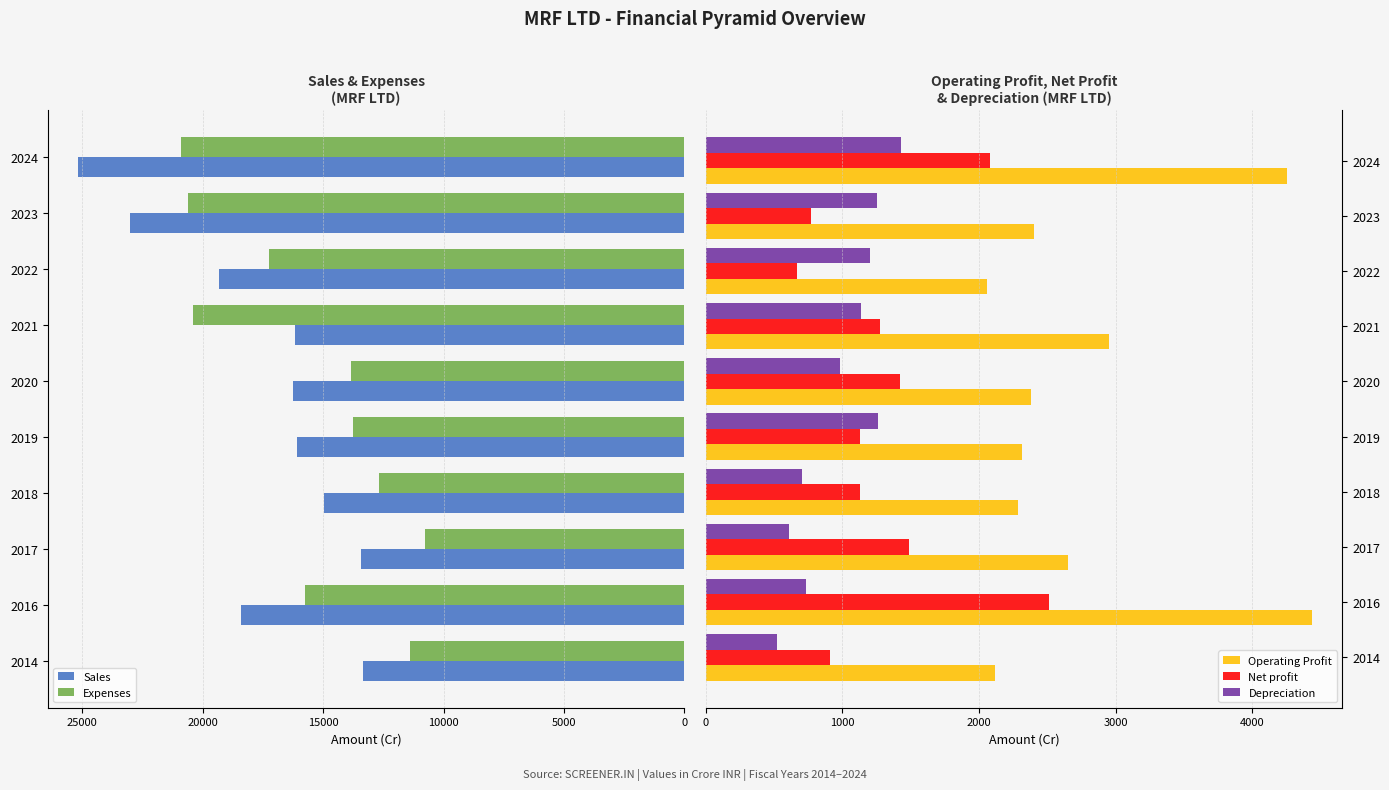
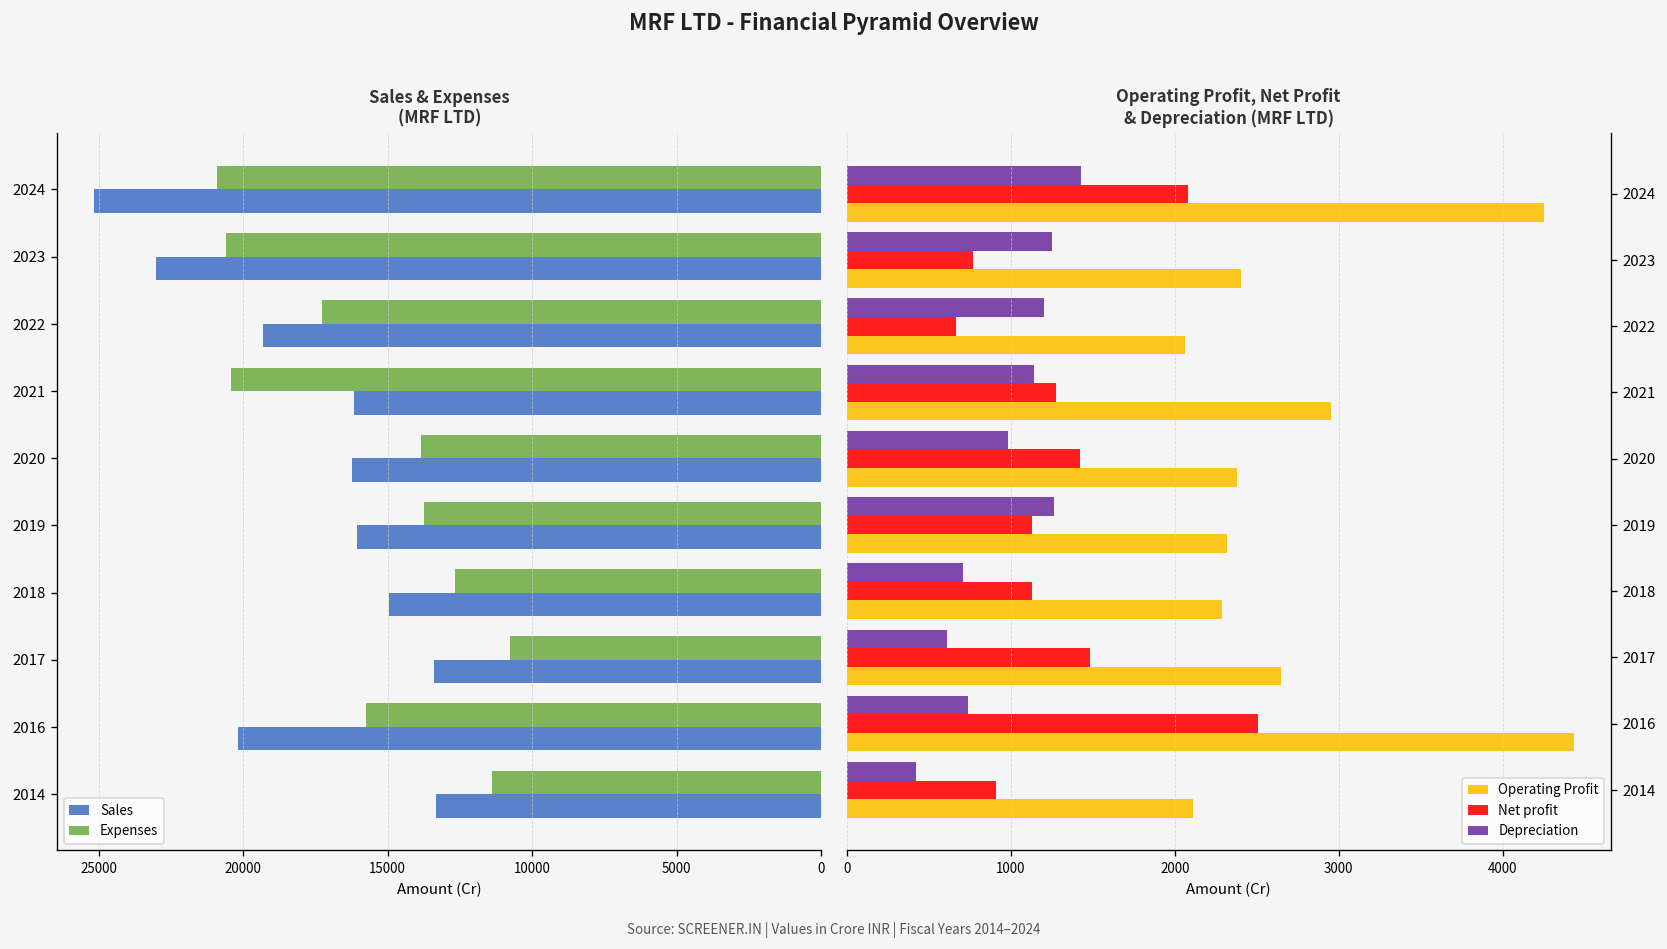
  {
    "Sales & Expenses (MRF LTD)": {
      "Sales": {
        "2024": 25200,
        "2023": 23000,
        "2022": 19300,
        "2021": 16200,
        "2020": 16200,
        "2019": 16100,
        "2018": 15000,
        "2017": 13400,
-       "2016": 18400,
+       "2016": 20200,
        "2014": 13300
      },
      "Expenses": {
        "2024": 20900,
        "2023": 20600,
        "2022": 17300,
        "2021": 20400,
        "2020": 13900,
        "2019": 13700,
        "2018": 12700,
        "2017": 10800,
        "2016": 15700,
        "2014": 11400
      }
    },
    "Operating Profit, Net Profit & Depreciation (MRF LTD)": {
      "Operating Profit": {
        "2024": 4250,
        "2023": 2400,
        "2022": 2060,
        "2021": 2950,
        "2020": 2380,
        "2019": 2320,
        "2018": 2290,
        "2017": 2650,
        "2016": 4440,
        "2014": 2110
      },
      "Net profit": {
        "2024": 2080,
        "2023": 770,
        "2022": 670,
        "2021": 1280,
        "2020": 1420,
        "2019": 1130,
        "2018": 1130,
        "2017": 1490,
        "2016": 2510,
        "2014": 910
      },
      "Depreciation": {
        "2024": 1430,
        "2023": 1250,
        "2022": 1210,
        "2021": 1140,
        "2020": 980,
        "2019": 1270,
        "2018": 710,
        "2017": 610,
        "2016": 740,
-       "2014": 520
+       "2014": 420
      }
    }
  }
